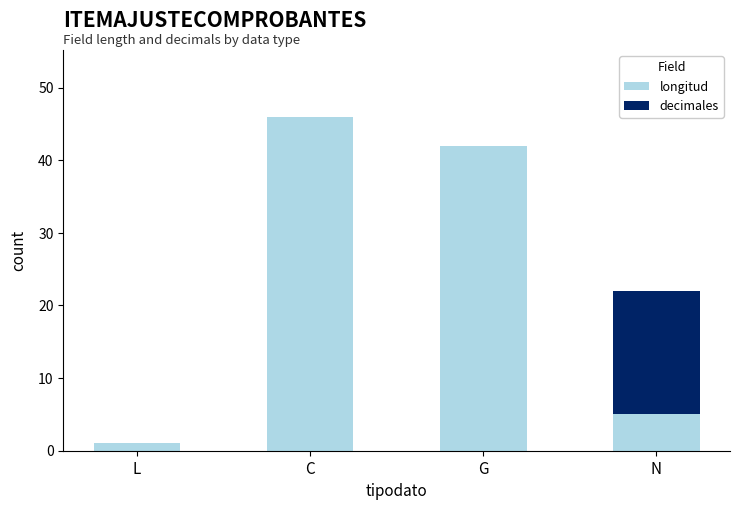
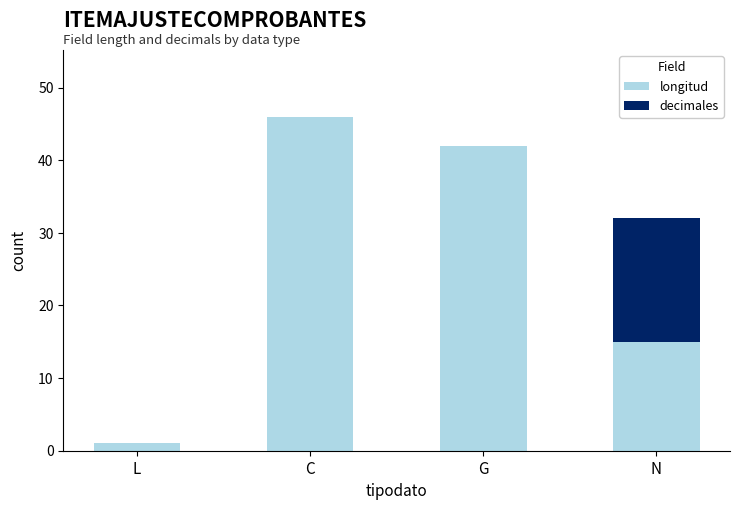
  {
    "longitud": {
      "L": 1,
      "C": 46,
      "G": 42,
-     "N": 5
+     "N": 15
    },
    "decimales": {
      "L": 0,
      "C": 0,
      "G": 0,
      "N": 17
    }
  }
